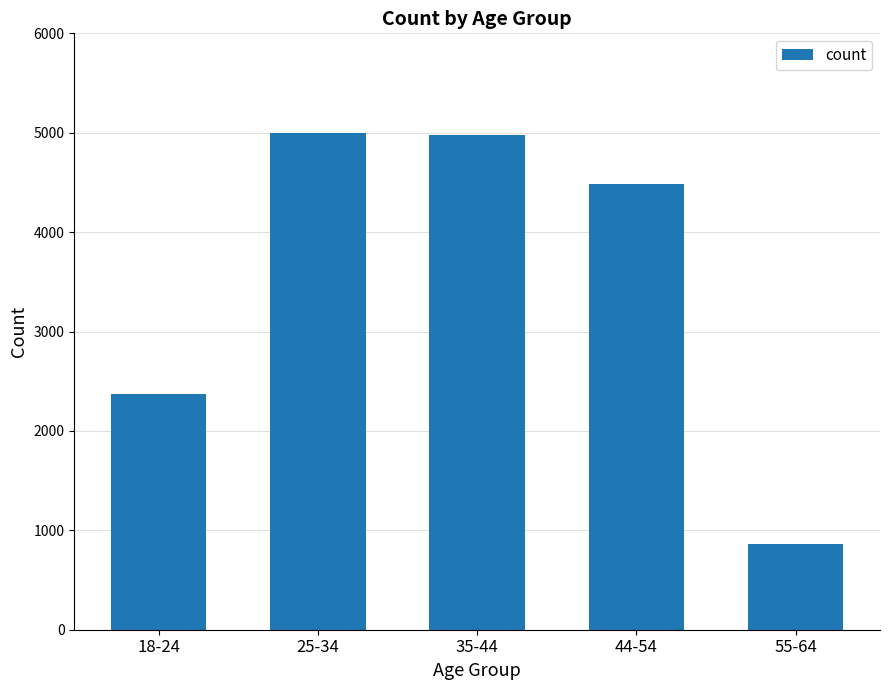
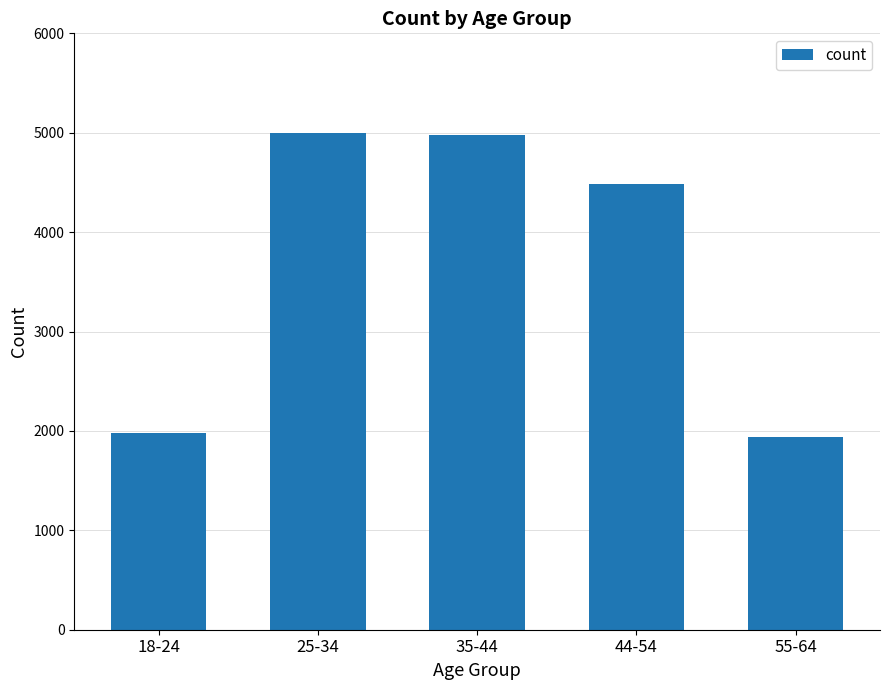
  {
-   "18-24": 2400,
+   "18-24": 2000,
    "25-34": 5000,
    "35-44": 5000,
    "44-54": 4500,
-   "55-64": 900
+   "55-64": 1900
  }
